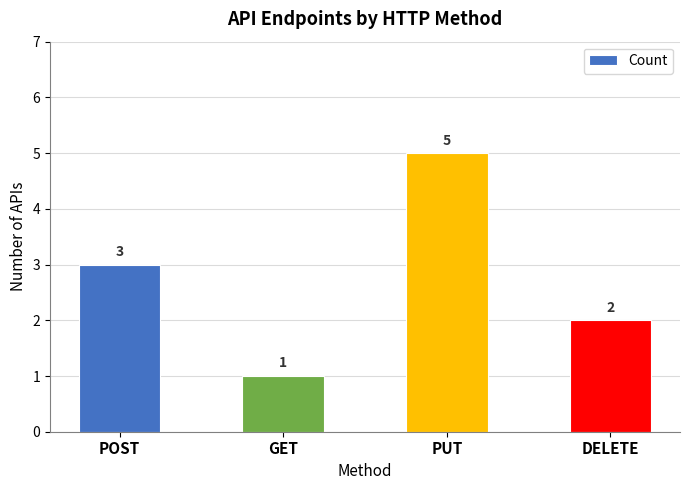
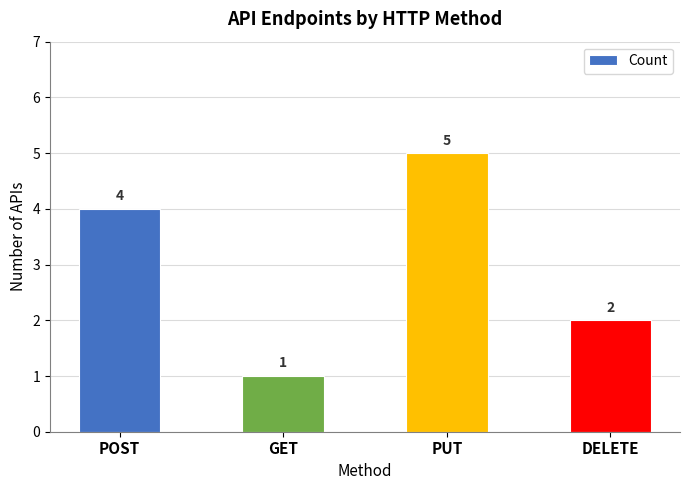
  {
-   "POST": 3,
+   "POST": 4,
    "GET": 1,
    "PUT": 5,
    "DELETE": 2
  }
